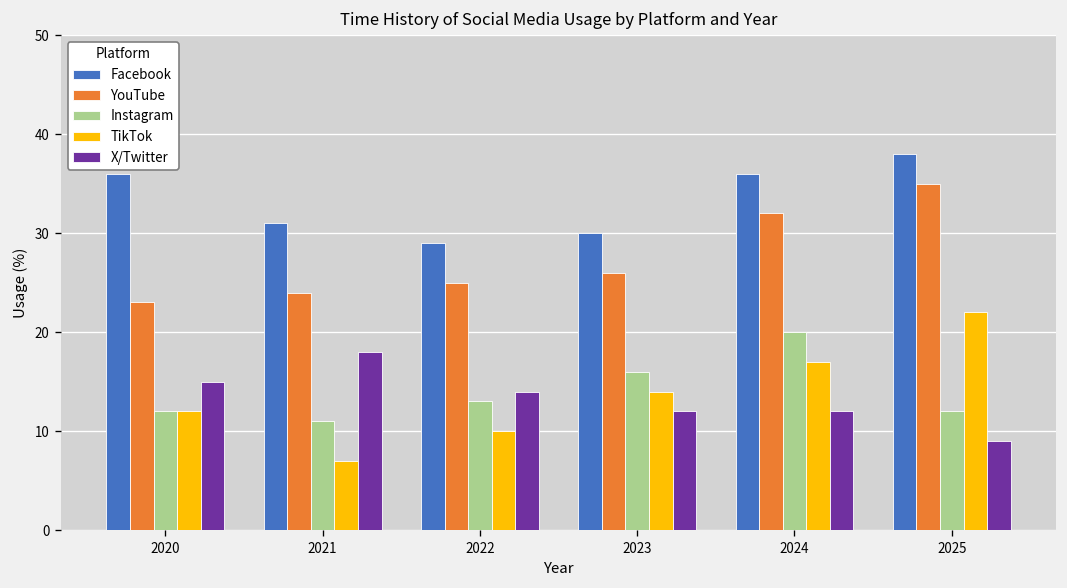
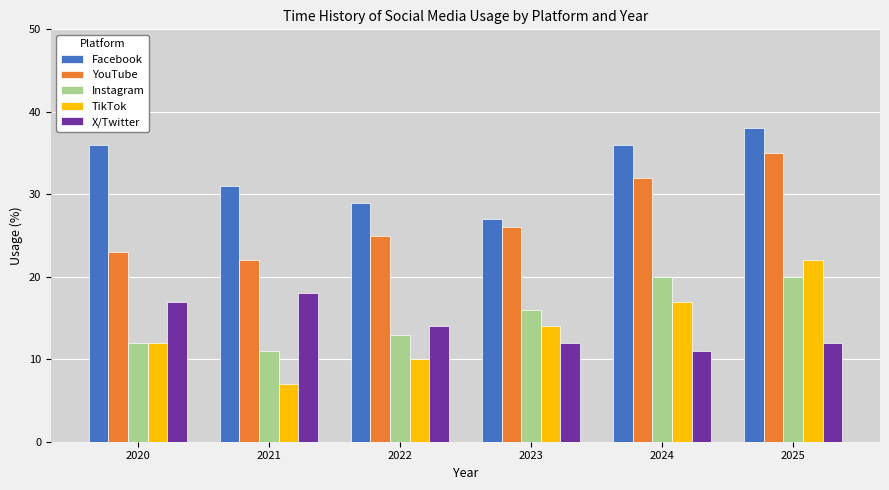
  {
    "Facebook": {
      "2020": 36,
      "2021": 31,
      "2022": 29,
-     "2023": 30,
+     "2023": 27,
      "2024": 36,
      "2025": 38
    },
    "YouTube": {
      "2020": 23,
-     "2021": 24,
+     "2021": 22,
      "2022": 25,
      "2023": 26,
      "2024": 32,
      "2025": 35
    },
    "Instagram": {
      "2020": 12,
      "2021": 11,
      "2022": 13,
      "2023": 16,
      "2024": 20,
-     "2025": 12
+     "2025": 20
    },
    "TikTok": {
      "2020": 12,
      "2021": 7,
      "2022": 10,
      "2023": 14,
      "2024": 17,
      "2025": 22
    },
    "X/Twitter": {
-     "2020": 15,
+     "2020": 17,
      "2021": 18,
      "2022": 14,
      "2023": 12,
-     "2024": 12,
-     "2025": 9
+     "2024": 11,
+     "2025": 12
    }
  }
